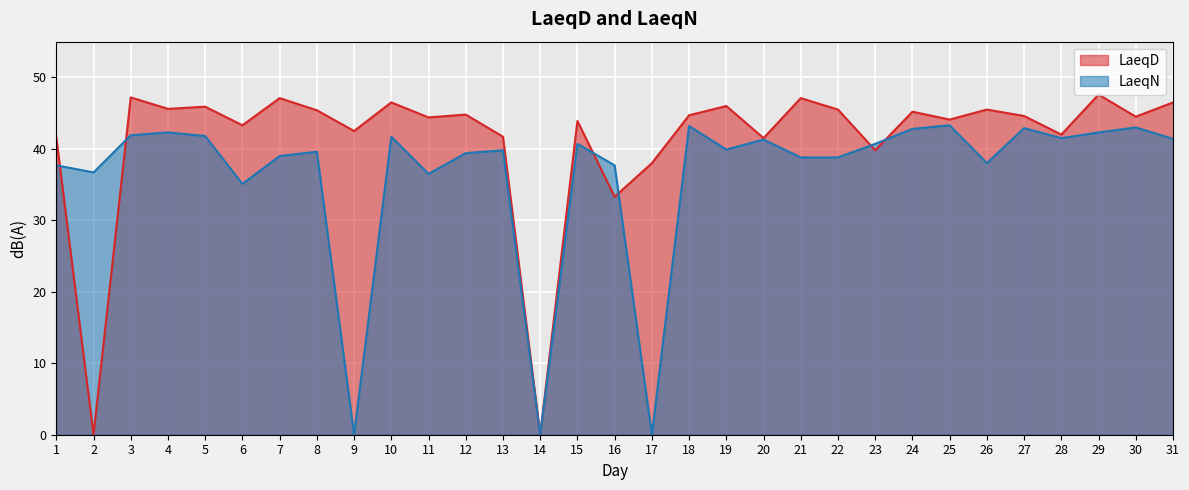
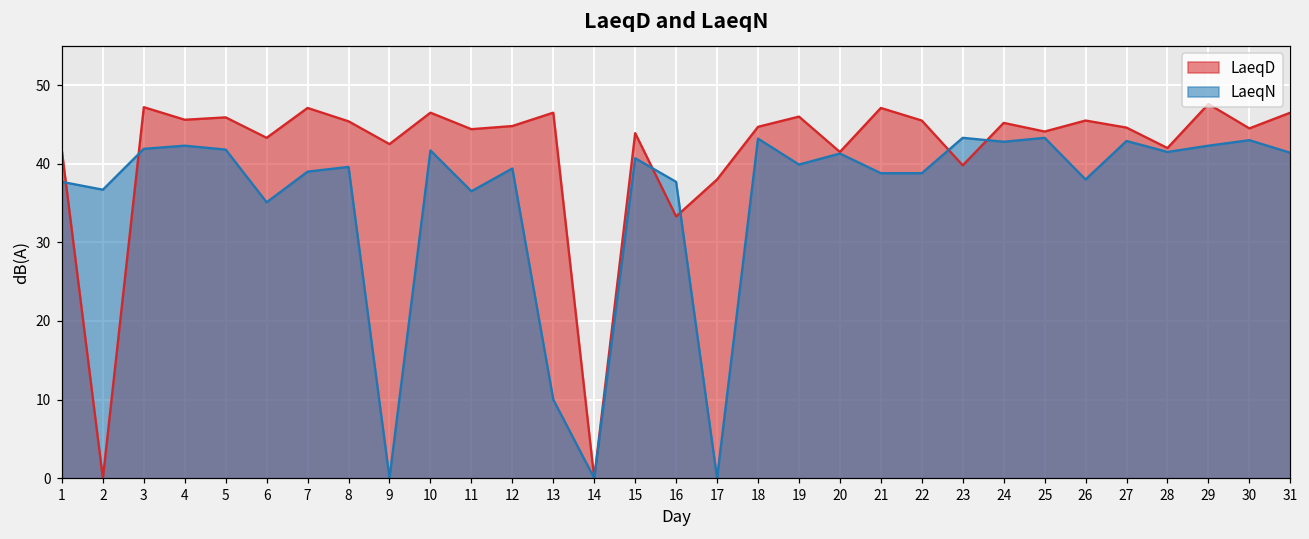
  {
    "LaeqD": {
      "1": 42,
      "2": 0,
      "3": 47,
      "4": 46,
      "5": 46,
      "6": 43,
      "7": 47,
      "8": 45,
      "9": 43,
      "10": 47,
      "11": 44,
      "12": 45,
-     "13": 42,
+     "13": 47,
      "15": 44,
      "16": 33,
      "17": 38,
      "18": 45,
      "19": 46,
      "21": 47,
      "22": 46,
      "23": 40,
      "24": 45,
      "25": 44,
      "26": 46,
      "27": 45,
      "28": 42,
      "30": 45,
      "31": 47
    },
    "LaeqN": {
      "1": 38,
      "2": 37,
      "3": 42,
      "4": 42,
      "5": 42,
      "6": 35,
      "7": 39,
      "8": 40,
      "9": 0,
      "10": 42,
      "11": 37,
      "12": 39,
-     "13": 40,
+     "13": 10,
      "15": 41,
      "16": 38,
      "17": 0,
      "18": 43,
      "19": 40,
      "21": 39,
      "22": 39,
-     "23": 41,
+     "23": 43,
      "24": 43,
      "25": 43,
      "26": 38,
      "27": 43,
      "28": 42,
      "29": 42,
      "30": 43,
      "31": 41
    }
  }
